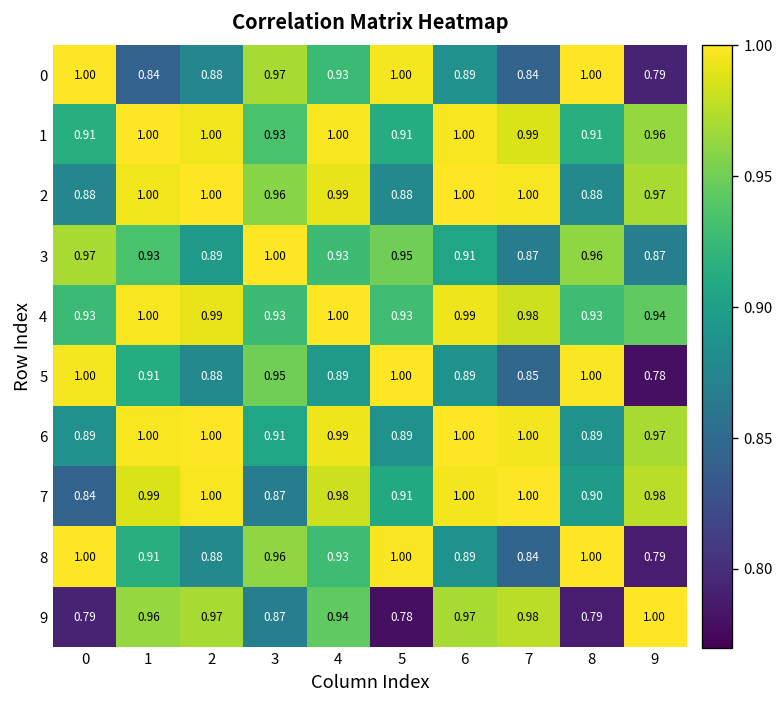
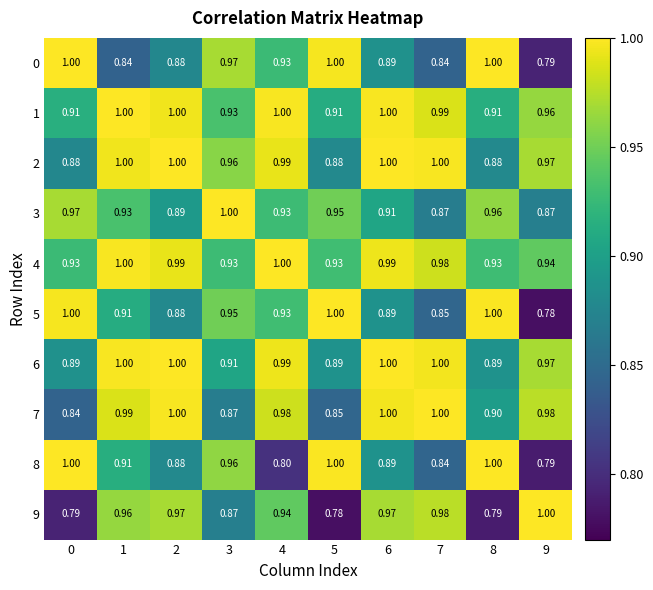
  {
    "0": {
      "0": 1.00,
      "1": 0.84,
      "2": 0.88,
      "3": 0.97,
      "4": 0.93,
      "5": 1.00,
      "6": 0.89,
      "7": 0.84,
      "8": 1.00,
      "9": 0.79
    },
    "1": {
      "0": 0.91,
      "1": 1.00,
      "2": 1.00,
      "3": 0.93,
      "4": 1.00,
      "5": 0.91,
      "6": 1.00,
      "7": 0.99,
      "8": 0.91,
      "9": 0.96
    },
    "2": {
      "0": 0.88,
      "1": 1.00,
      "2": 1.00,
      "3": 0.96,
      "4": 0.99,
      "5": 0.88,
      "6": 1.00,
      "7": 1.00,
      "8": 0.88,
      "9": 0.97
    },
    "3": {
      "0": 0.97,
      "1": 0.93,
      "2": 0.89,
      "3": 1.00,
      "4": 0.93,
      "5": 0.95,
      "6": 0.91,
      "7": 0.87,
      "8": 0.96,
      "9": 0.87
    },
    "4": {
      "0": 0.93,
      "1": 1.00,
      "2": 0.99,
      "3": 0.93,
      "4": 1.00,
      "5": 0.93,
      "6": 0.99,
      "7": 0.98,
      "8": 0.93,
      "9": 0.94
    },
    "5": {
      "0": 1.00,
      "1": 0.91,
      "2": 0.88,
      "3": 0.95,
-     "4": 0.89,
+     "4": 0.93,
      "5": 1.00,
      "6": 0.89,
      "7": 0.85,
      "8": 1.00,
      "9": 0.78
    },
    "6": {
      "0": 0.89,
      "1": 1.00,
      "2": 1.00,
      "3": 0.91,
      "4": 0.99,
      "5": 0.89,
      "6": 1.00,
      "7": 1.00,
      "8": 0.89,
      "9": 0.97
    },
    "7": {
      "0": 0.84,
      "1": 0.99,
      "2": 1.00,
      "3": 0.87,
      "4": 0.98,
-     "5": 0.91,
+     "5": 0.85,
      "6": 1.00,
      "7": 1.00,
      "8": 0.90,
      "9": 0.98
    },
    "8": {
      "0": 1.00,
      "1": 0.91,
      "2": 0.88,
      "3": 0.96,
-     "4": 0.93,
+     "4": 0.80,
      "5": 1.00,
      "6": 0.89,
      "7": 0.84,
      "8": 1.00,
      "9": 0.79
    },
    "9": {
      "0": 0.79,
      "1": 0.96,
      "2": 0.97,
      "3": 0.87,
      "4": 0.94,
      "5": 0.78,
      "6": 0.97,
      "7": 0.98,
      "8": 0.79,
      "9": 1.00
    }
  }
